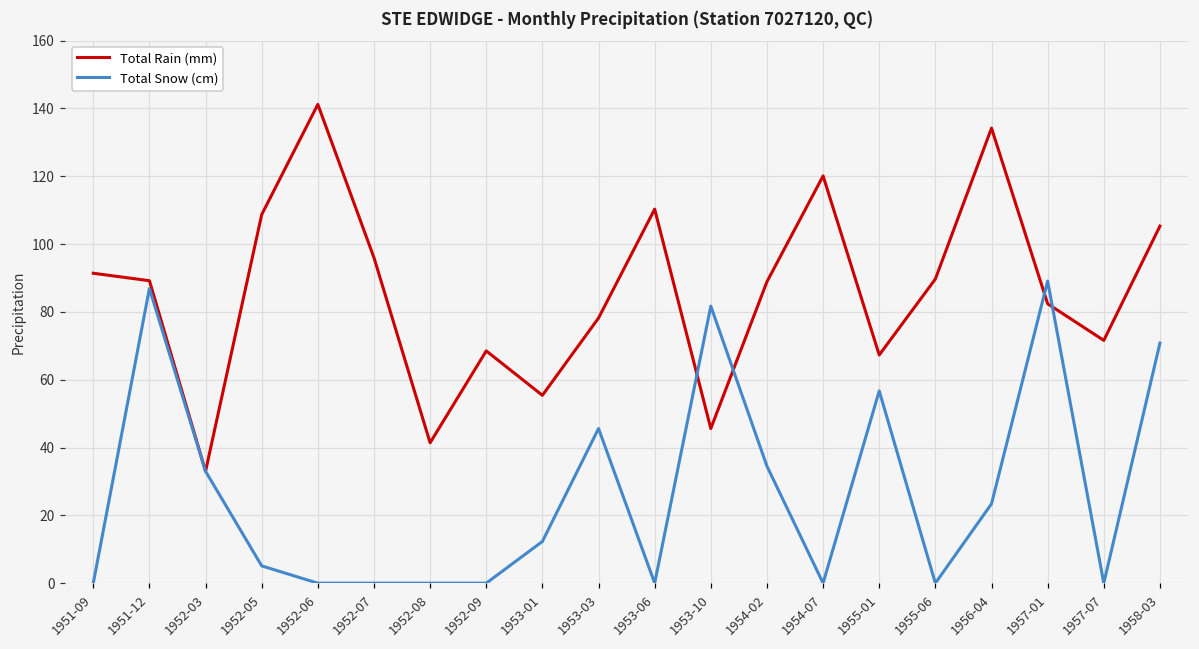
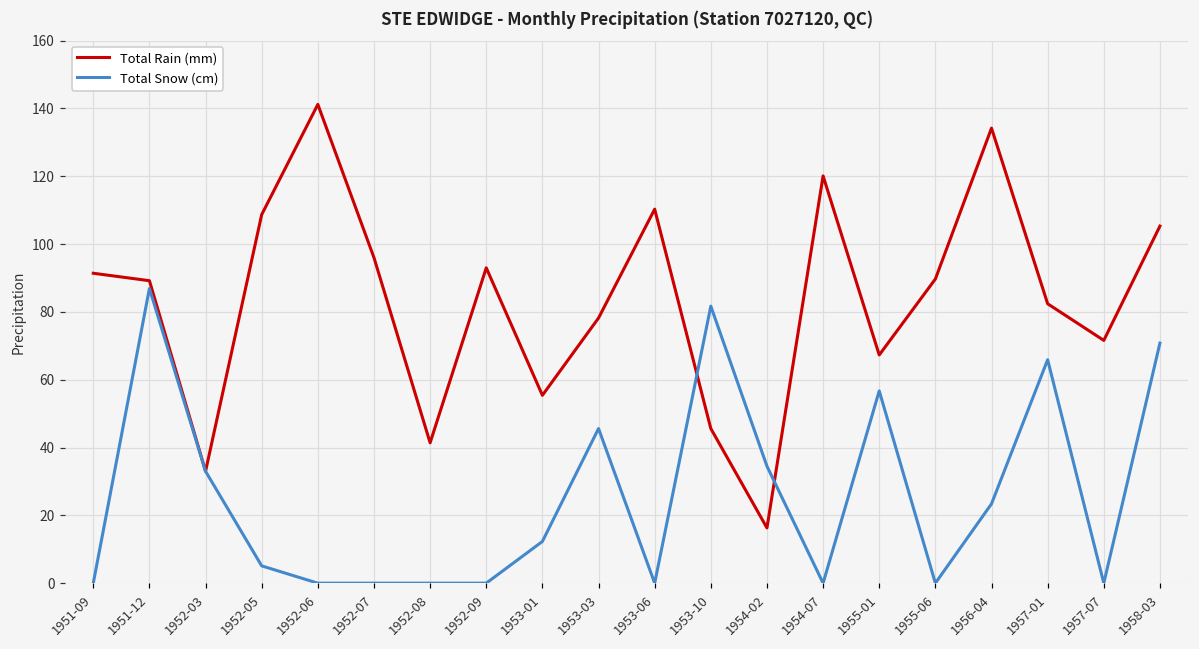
  {
    "Total Rain (mm)": {
      "1951-09": 91,
      "1951-12": 89,
      "1952-05": 109,
      "1952-06": 141,
      "1952-07": 96,
      "1952-08": 41,
-     "1952-09": 69,
+     "1952-09": 93,
      "1953-01": 55,
      "1953-03": 78,
      "1953-06": 110,
      "1953-10": 46,
-     "1954-02": 89,
+     "1954-02": 16,
      "1954-07": 120,
      "1955-01": 67,
      "1955-06": 90,
      "1956-04": 134,
      "1957-01": 82,
      "1957-07": 72,
      "1958-03": 105
    },
    "Total Snow (cm)": {
      "1951-09": 0,
      "1951-12": 87,
      "1952-05": 5,
      "1952-06": 0,
      "1952-07": 0,
      "1952-08": 0,
      "1952-09": 0,
      "1953-01": 12,
      "1953-03": 46,
      "1953-06": 0,
      "1953-10": 82,
      "1954-02": 35,
      "1954-07": 0,
      "1955-01": 57,
      "1955-06": 0,
      "1956-04": 23,
-     "1957-01": 89,
+     "1957-01": 66,
      "1957-07": 0,
      "1958-03": 71
    }
  }
